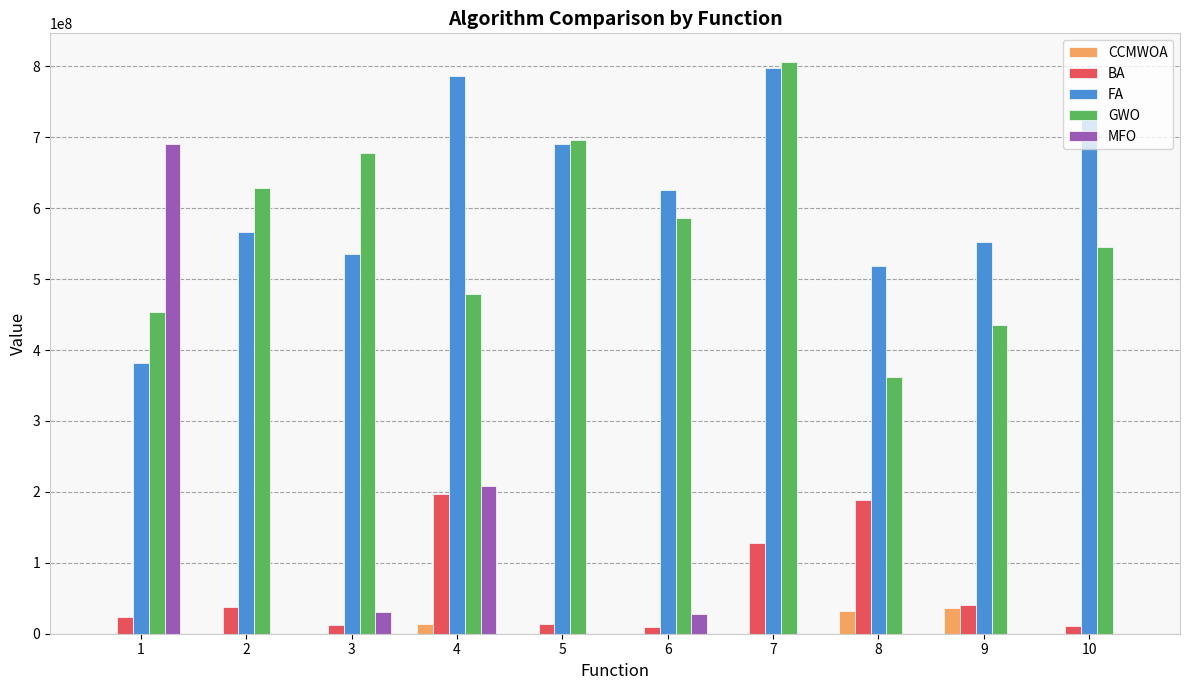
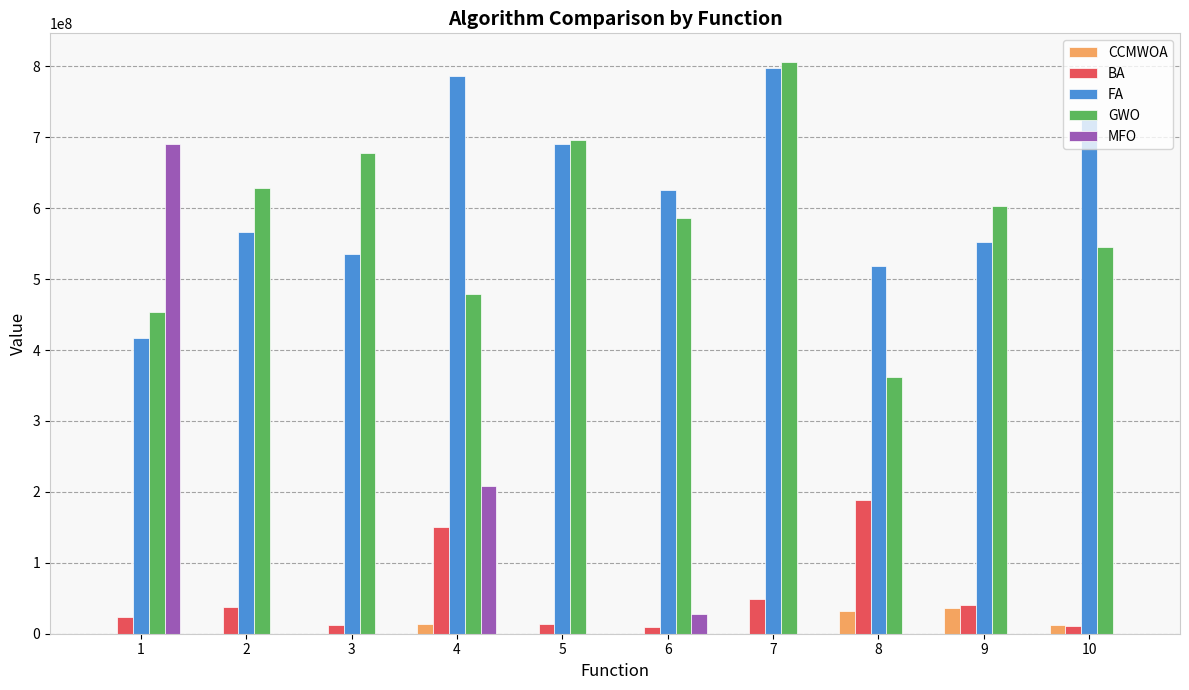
  {
    "CCMWOA": {
      "4": 10000000,
      "8": 30000000,
      "9": 40000000,
-     "10": 0
+     "10": 10000000
    },
    "BA": {
      "1": 20000000,
      "2": 40000000,
      "3": 10000000,
-     "4": 200000000,
+     "4": 150000000,
      "5": 10000000,
      "6": 10000000,
-     "7": 130000000,
+     "7": 50000000,
      "8": 190000000,
      "9": 40000000,
      "10": 10000000
    },
    "FA": {
-     "1": 380000000,
+     "1": 420000000,
      "2": 570000000,
      "3": 540000000,
      "4": 790000000,
      "5": 690000000,
      "6": 630000000,
      "7": 800000000,
      "8": 520000000,
      "9": 550000000
    },
    "GWO": {
      "1": 450000000,
      "2": 630000000,
      "3": 680000000,
      "4": 480000000,
      "5": 700000000,
      "6": 590000000,
      "7": 810000000,
      "8": 360000000,
-     "9": 440000000,
+     "9": 600000000,
      "10": 550000000
    },
    "MFO": {
      "1": 690000000,
      "2": 0,
-     "3": 30000000,
+     "3": 0,
      "4": 210000000,
      "5": 0,
      "6": 30000000,
      "7": 0,
      "8": 0,
      "9": 0,
      "10": 0
    }
  }
